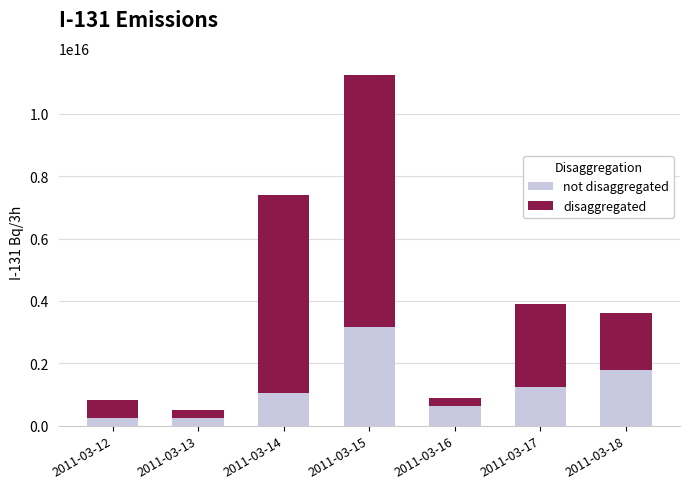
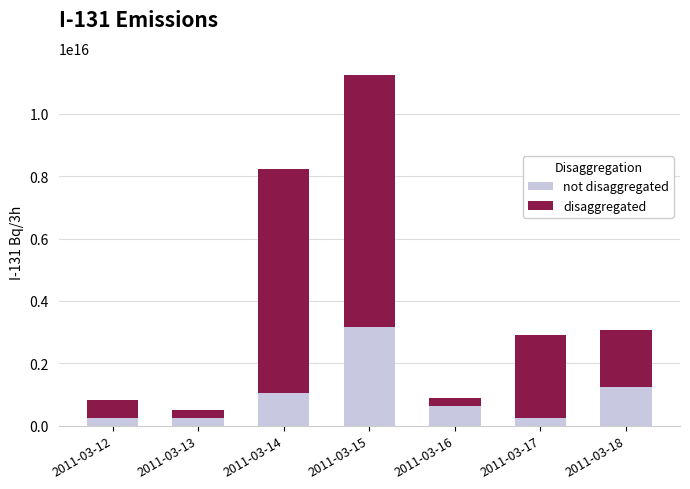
  {
    "not disaggregated": {
      "2011-03-12": 300000000000000,
      "2011-03-13": 300000000000000,
      "2011-03-14": 1100000000000000,
      "2011-03-15": 3200000000000000,
      "2011-03-16": 600000000000000,
-     "2011-03-17": 1200000000000000,
-     "2011-03-18": 1800000000000000
+     "2011-03-17": 200000000000000,
+     "2011-03-18": 1200000000000000
    },
    "disaggregated": {
      "2011-03-12": 600000000000000,
      "2011-03-13": 300000000000000,
-     "2011-03-14": 6400000000000000,
+     "2011-03-14": 7200000000000000,
      "2011-03-15": 8100000000000000,
      "2011-03-16": 300000000000000,
      "2011-03-17": 2700000000000000,
      "2011-03-18": 1800000000000000
    }
  }
